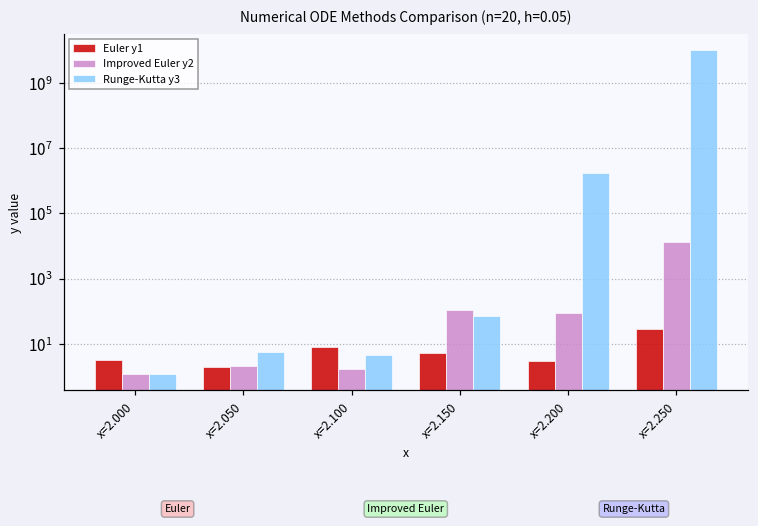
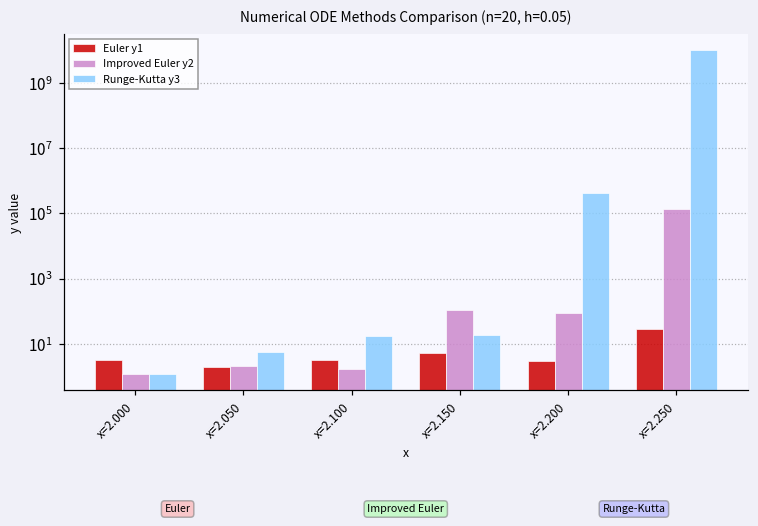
  {
    "Euler y1": {
      "x=2.000": 3,
      "x=2.050": 2,
-     "x=2.100": 8,
+     "x=2.100": 3,
      "x=2.150": 5,
      "x=2.200": 3,
      "x=2.250": 30
    },
    "Improved Euler y2": {
      "x=2.000": 1,
      "x=2.050": 2,
      "x=2.100": 2,
      "x=2.150": 110,
      "x=2.200": 90,
-     "x=2.250": 13000
+     "x=2.250": 100000
    },
    "Runge-Kutta y3": {
      "x=2.000": 1,
      "x=2.050": 6,
-     "x=2.100": 4,
-     "x=2.150": 70,
-     "x=2.200": 2000000,
+     "x=2.100": 20,
+     "x=2.150": 20,
+     "x=2.200": 400000,
      "x=2.250": 10000000000
    }
  }
